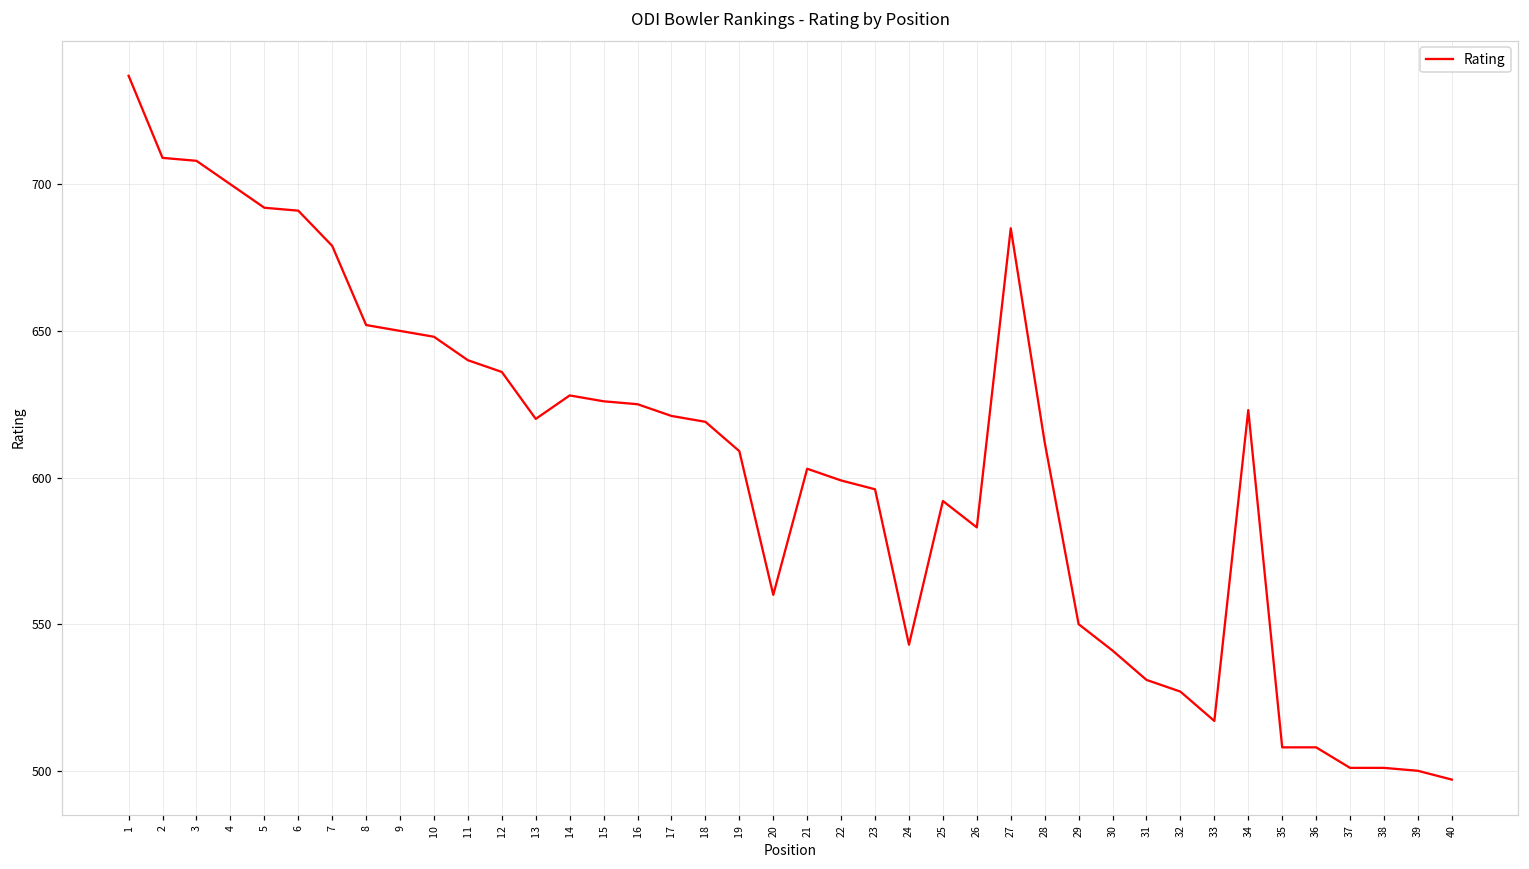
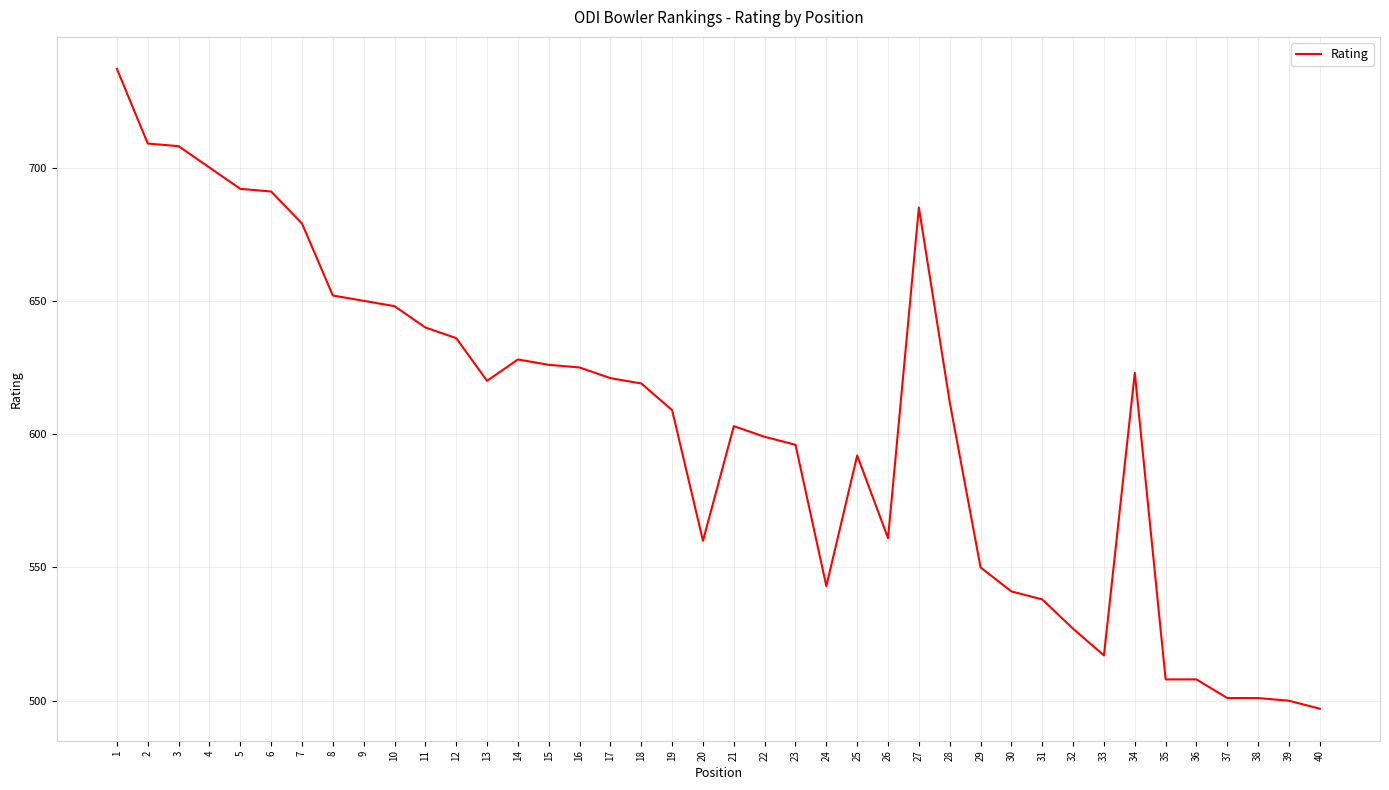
  {
    "1": 737,
    "2": 709,
    "3": 708,
    "4": 700,
    "5": 692,
    "6": 691,
    "7": 679,
    "8": 652,
    "9": 650,
    "10": 648,
    "11": 640,
    "12": 636,
    "13": 620,
    "14": 628,
    "15": 626,
    "16": 625,
    "17": 621,
    "18": 619,
    "19": 609,
    "20": 560,
    "21": 603,
    "22": 599,
    "23": 596,
    "24": 543,
    "25": 592,
-   "26": 583,
+   "26": 561,
    "27": 685,
    "28": 612,
    "29": 550,
    "30": 541,
-   "31": 531,
+   "31": 538,
    "32": 527,
    "33": 517,
    "34": 623,
    "35": 508,
    "36": 508,
    "37": 501,
    "38": 501,
    "39": 500,
    "40": 497
  }
